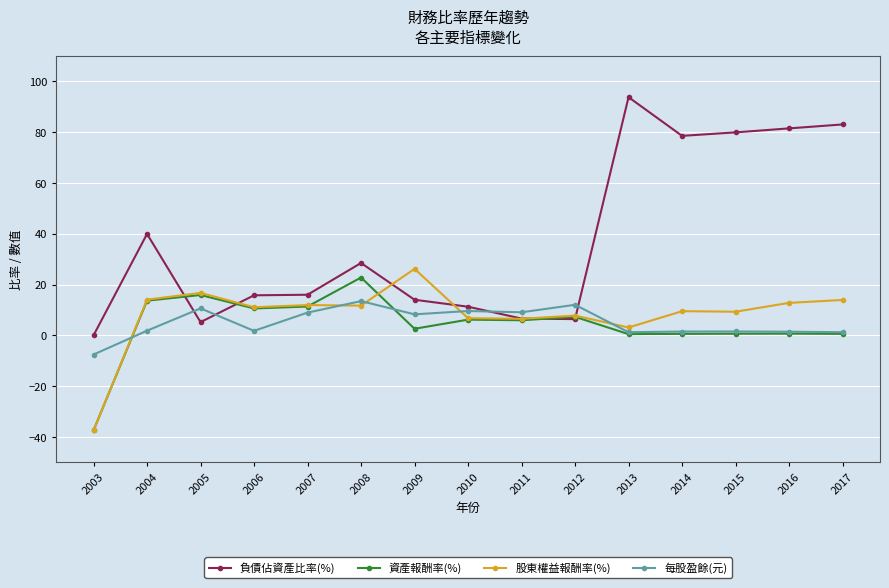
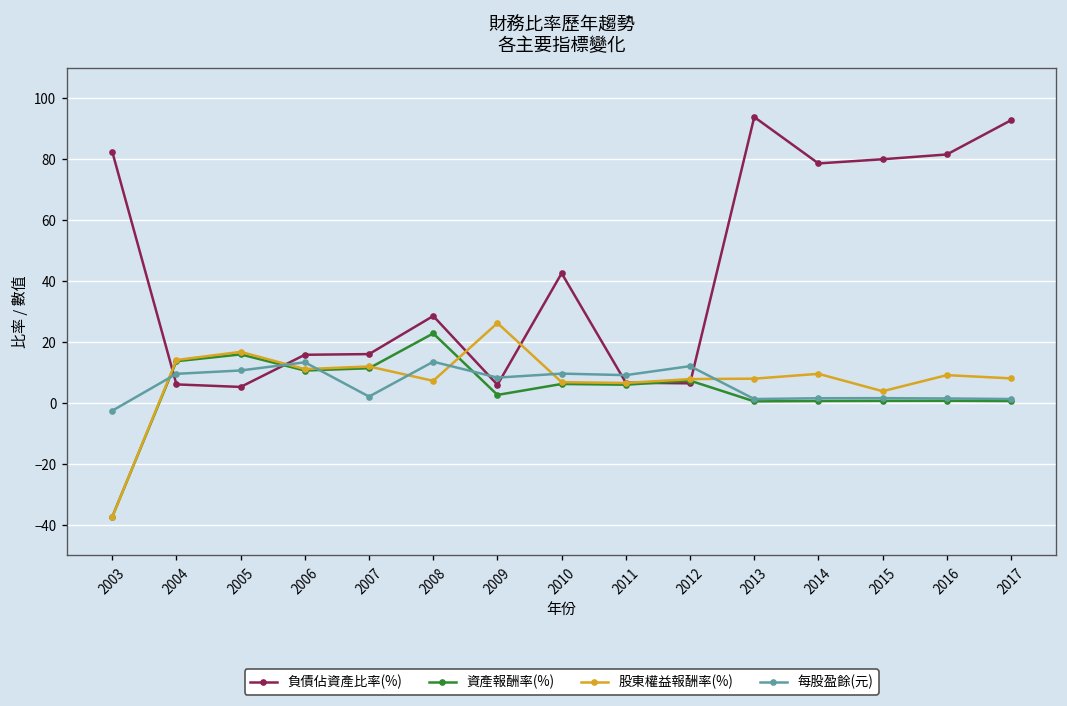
  {
    "負債佔資產比率(%)": {
-     "2003": 0,
-     "2004": 40,
+     "2003": 82,
+     "2004": 6,
      "2005": 5,
      "2006": 16,
      "2007": 16,
      "2008": 29,
-     "2009": 14,
-     "2010": 11,
+     "2009": 6,
+     "2010": 43,
      "2013": 94,
      "2014": 79,
      "2015": 80,
      "2016": 81,
-     "2017": 83
+     "2017": 93
    },
    "資產報酬率(%)": {
      "2008": 23,
      "2009": 3
    },
    "股東權益報酬率(%)": {
-     "2008": 12,
+     "2008": 7,
      "2009": 26,
-     "2013": 3,
+     "2013": 8,
      "2014": 10,
-     "2015": 9,
-     "2016": 13,
-     "2017": 14
+     "2015": 4,
+     "2016": 9,
+     "2017": 8
    },
    "每股盈餘(元)": {
-     "2003": -8,
-     "2004": 2,
+     "2003": -3,
+     "2004": 10,
      "2005": 11,
-     "2006": 2,
-     "2007": 9,
+     "2006": 13,
+     "2007": 2,
      "2008": 14,
      "2009": 8,
      "2010": 10,
      "2011": 9,
      "2012": 12
    }
  }
